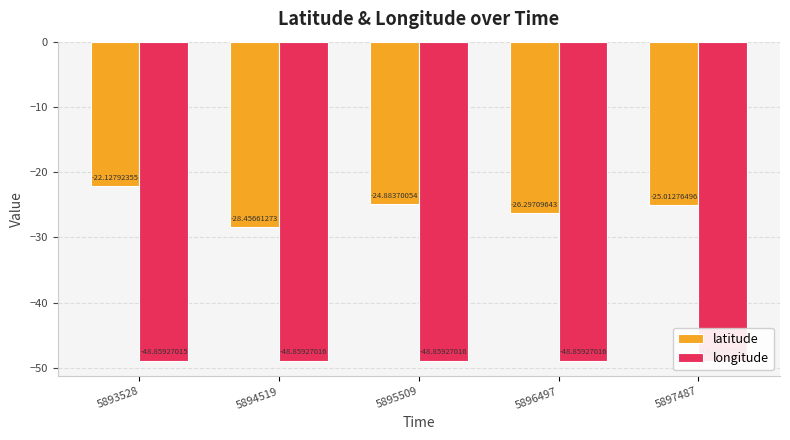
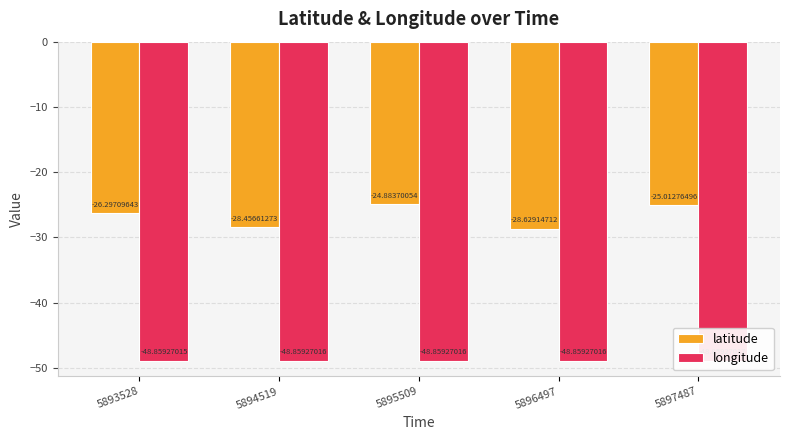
  {
    "latitude": {
-     "5893528": -22.12792355,
+     "5893528": -26.29709643,
      "5894519": -28.45661273,
      "5895509": -24.88370054,
-     "5896497": -26.29709643,
+     "5896497": -28.62914712,
      "5897487": -25.01276496
    },
    "longitude": {
      "5893528": -48.85927015,
      "5894519": -48.85927016,
      "5895509": -48.85927016,
      "5896497": -48.85927016
    }
  }
